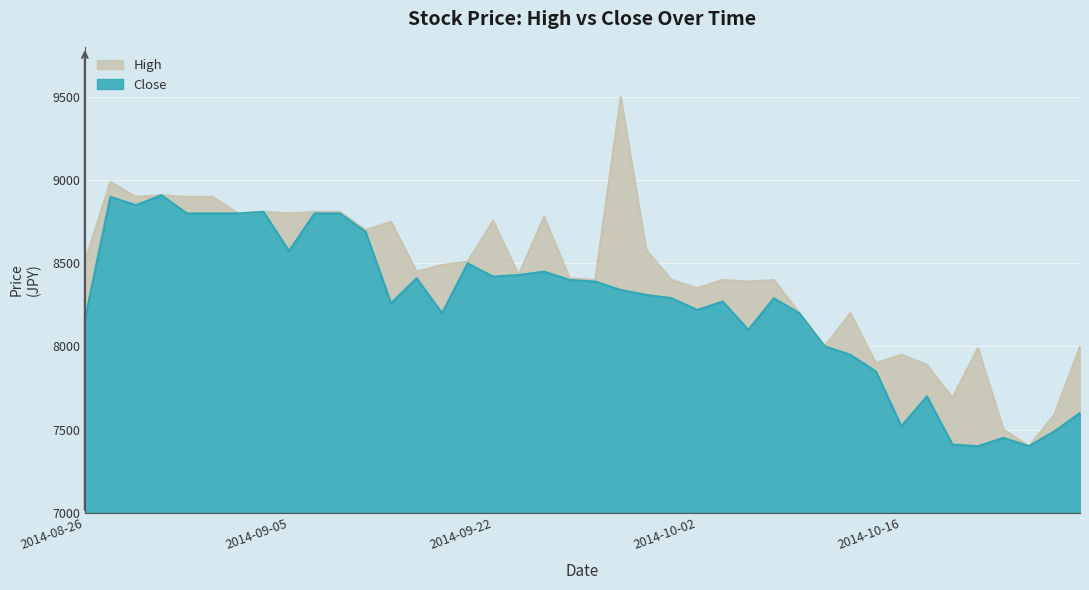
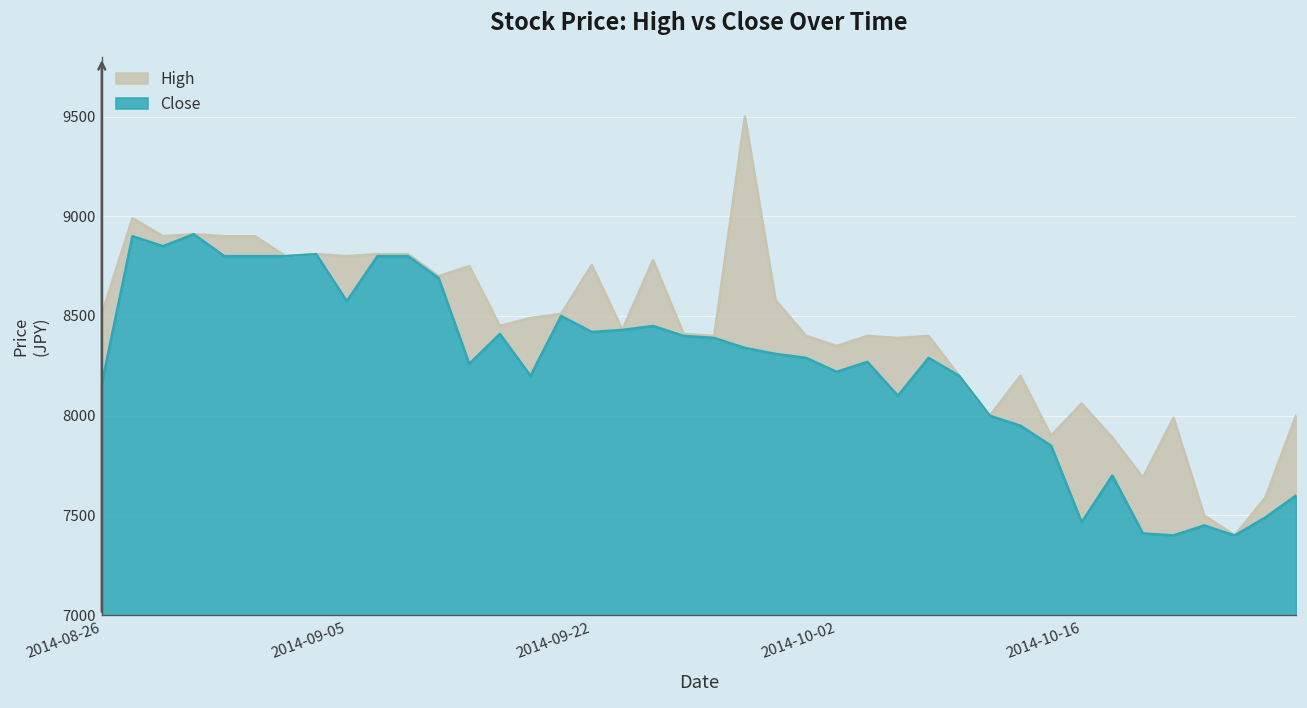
  {
    "High": {
      "2014-08-26": 8510,
      "2014-09-05": 8800,
      "2014-09-22": 8760,
      "2014-10-02": 8350,
-     "2014-10-16": 7950
+     "2014-10-16": 8060
    },
    "Close": {
      "2014-08-26": 8160,
      "2014-09-05": 8570,
      "2014-09-22": 8420,
      "2014-10-02": 8220,
-     "2014-10-16": 7520
+     "2014-10-16": 7470
    }
  }
